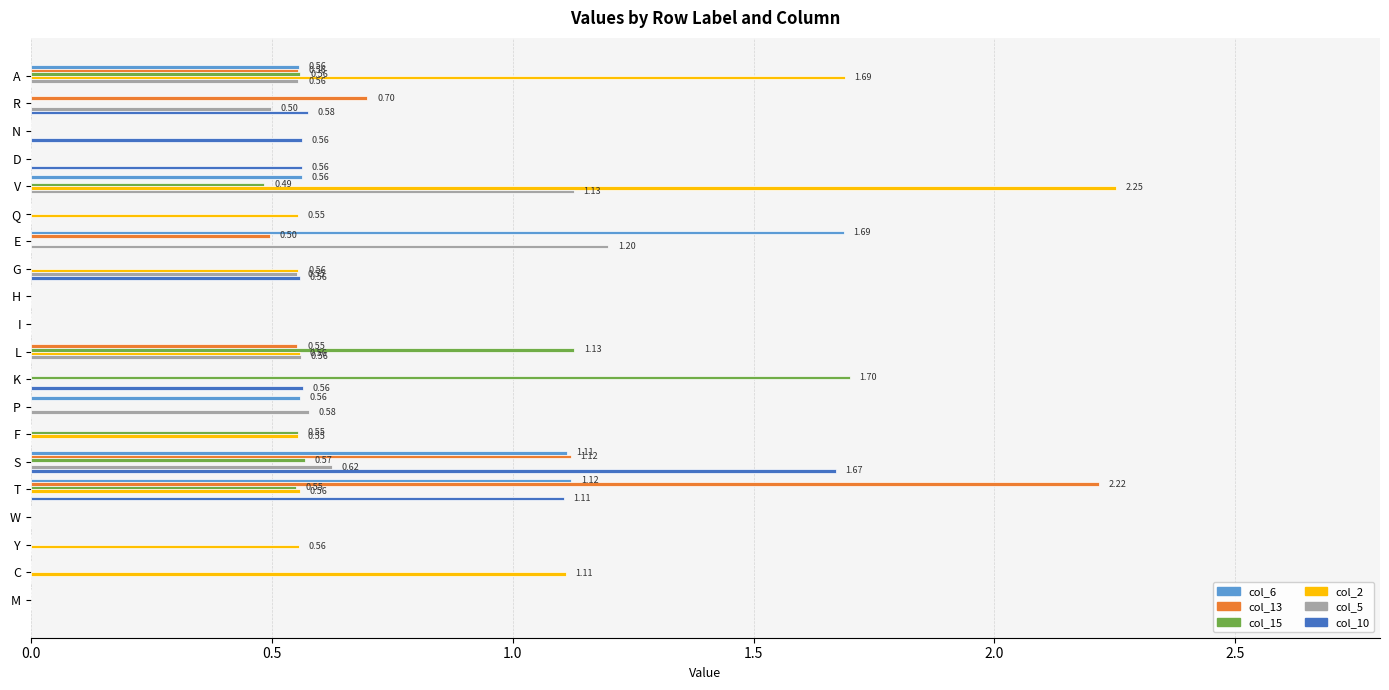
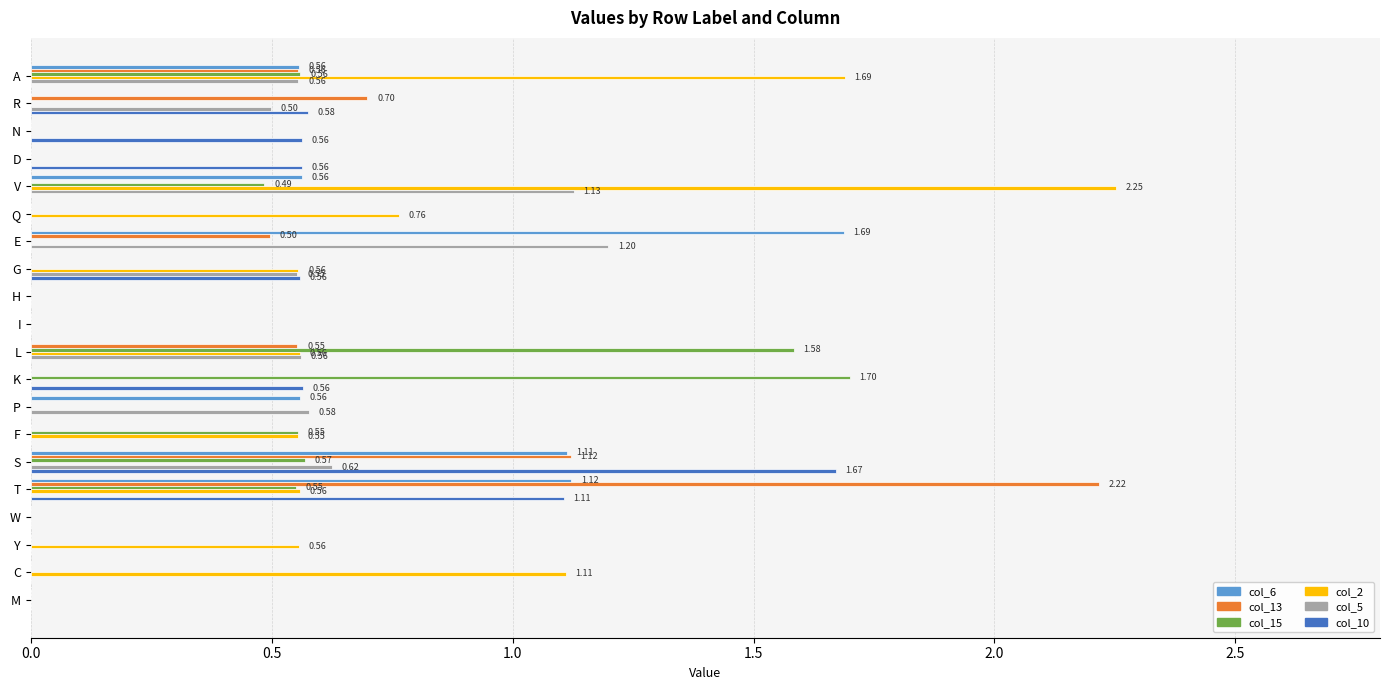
  {
    "col_13": {
      "R": 0.70,
      "E": 0.50,
      "T": 2.22
    },
    "col_15": {
      "V": 0.49,
-     "L": 1.13,
+     "L": 1.58,
      "K": 1.70,
      "S": 0.57
    },
    "col_2": {
      "A": 1.69,
      "V": 2.25,
-     "Q": 0.55,
+     "Q": 0.76,
      "Y": 0.56,
      "C": 1.11
    },
    "col_5": {
      "R": 0.50,
      "V": 1.13,
      "E": 1.20,
      "P": 0.58,
      "S": 0.62
    }
  }
